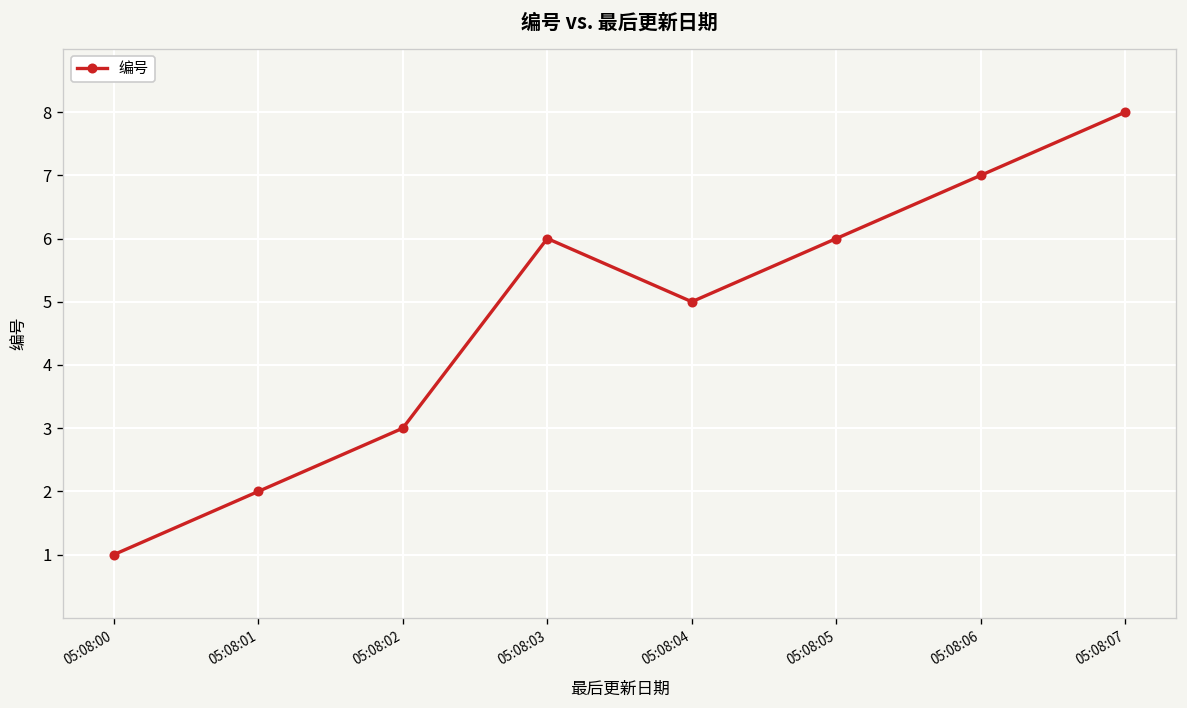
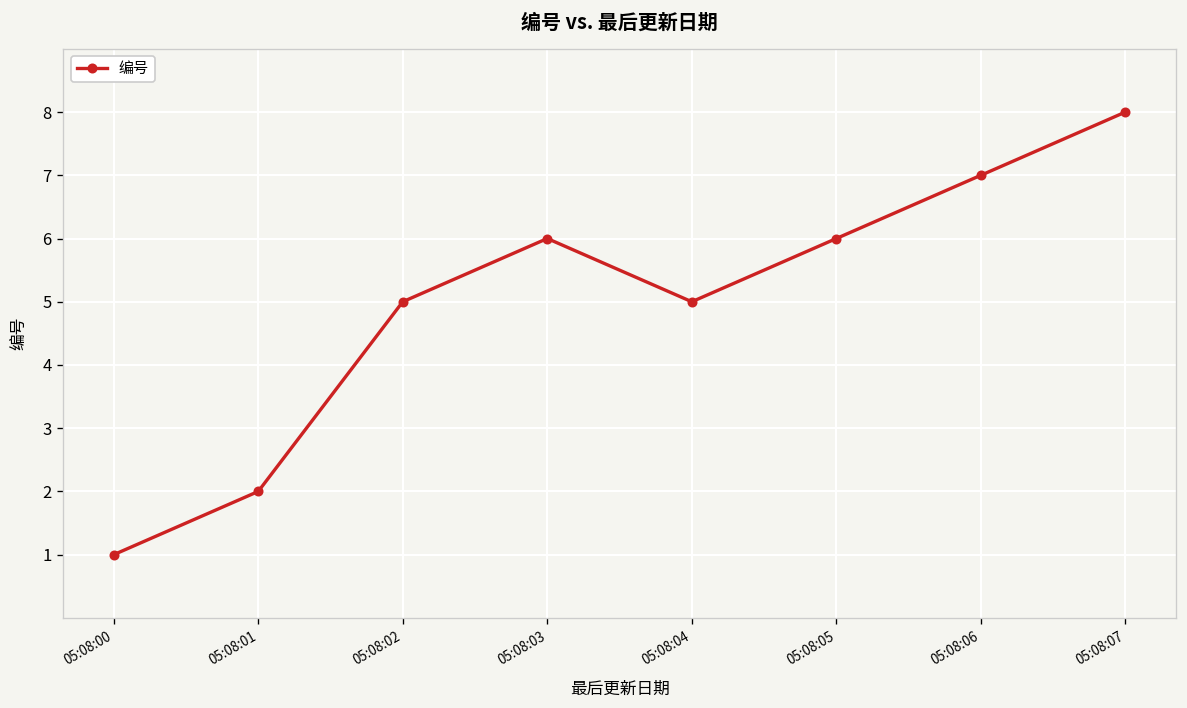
  {
    "05:08:00": 1,
    "05:08:01": 2,
-   "05:08:02": 3,
+   "05:08:02": 5,
    "05:08:03": 6,
    "05:08:04": 5,
    "05:08:05": 6,
    "05:08:06": 7,
    "05:08:07": 8
  }
